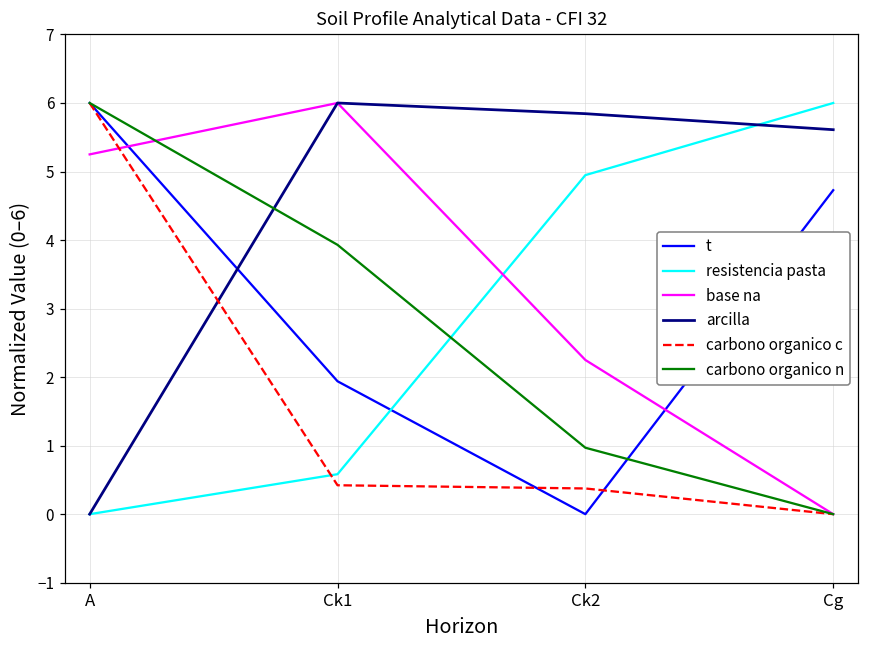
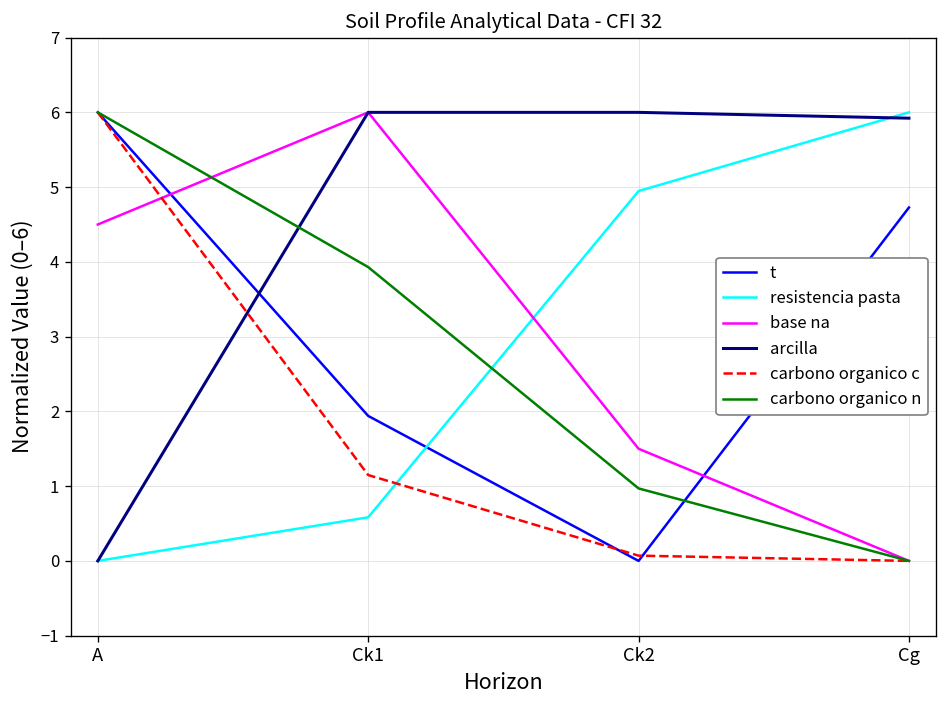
  {
    "t": {
      "Ck1": 1.9,
      "Ck2": 0.0,
      "Cg": 4.7
    },
    "resistencia pasta": {
      "Ck1": 0.6,
      "Ck2": 4.9,
      "Cg": 6.0
    },
    "base na": {
-     "A": 5.2,
-     "Ck2": 2.3
+     "A": 4.5,
+     "Ck2": 1.5
    },
    "arcilla": {
-     "Ck2": 5.8,
-     "Cg": 5.6
+     "Ck2": 6.0,
+     "Cg": 5.9
    },
    "carbono organico c": {
-     "Ck1": 0.4,
-     "Ck2": 0.4
+     "Ck1": 1.1,
+     "Ck2": 0.1
    },
    "carbono organico n": {
      "Ck1": 3.9,
      "Ck2": 1.0
    }
  }
